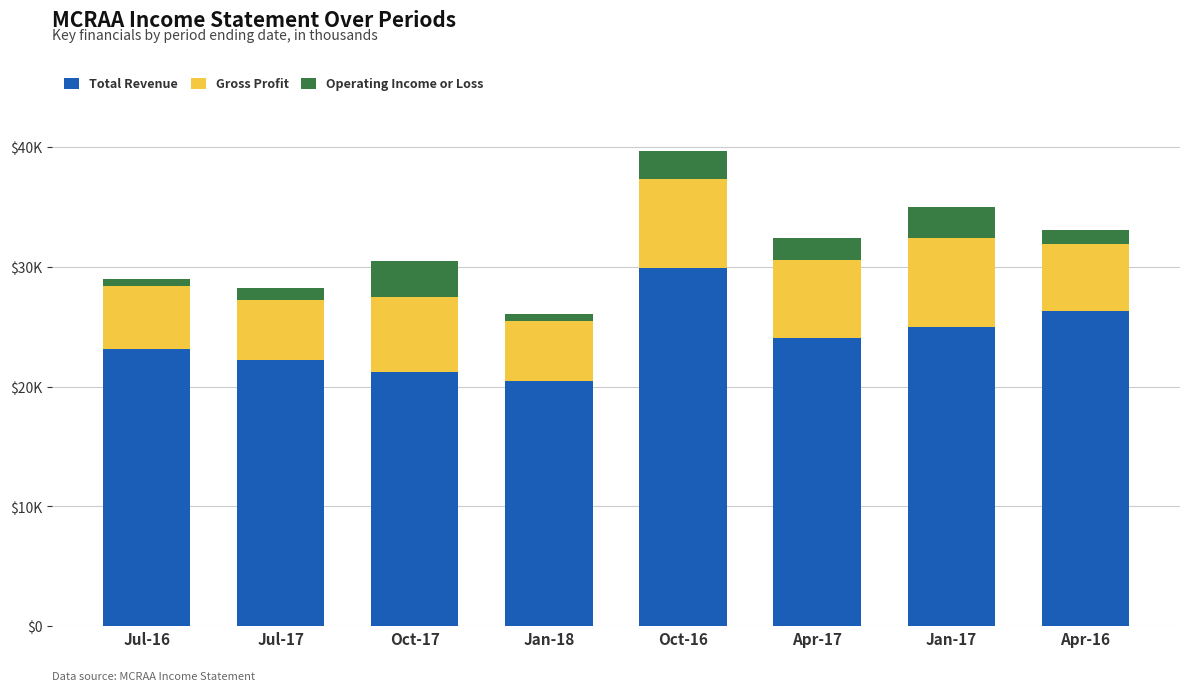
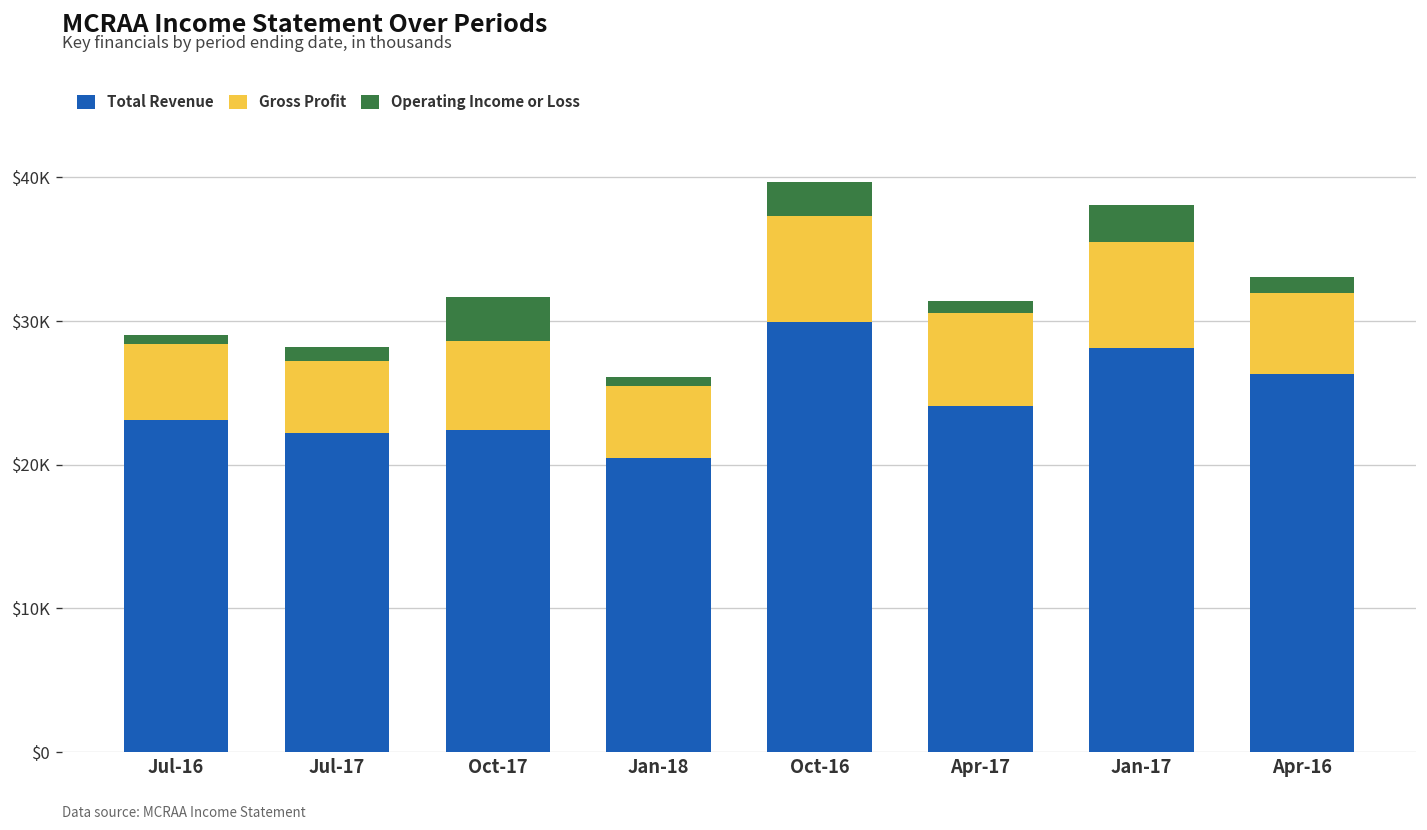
  {
    "Total Revenue": {
      "Jul-16": "$23100",
      "Jul-17": "$22200",
-     "Oct-17": "$21300",
+     "Oct-17": "$22400",
      "Jan-18": "$20500",
      "Oct-16": "$29900",
      "Apr-17": "$24100",
-     "Jan-17": "$25000",
+     "Jan-17": "$28100",
      "Apr-16": "$26300"
    },
    "Gross Profit": {
      "Jul-16": "$5300",
      "Jul-17": "$5000",
      "Oct-17": "$6200",
      "Jan-18": "$5000",
      "Oct-16": "$7400",
      "Apr-17": "$6500",
      "Jan-17": "$7400",
      "Apr-16": "$5600"
    },
    "Operating Income or Loss": {
      "Jul-16": "$600",
      "Jul-17": "$1000",
      "Oct-17": "$3100",
      "Jan-18": "$600",
      "Oct-16": "$2400",
-     "Apr-17": "$1800",
+     "Apr-17": "$800",
      "Jan-17": "$2600",
      "Apr-16": "$1100"
    }
  }
